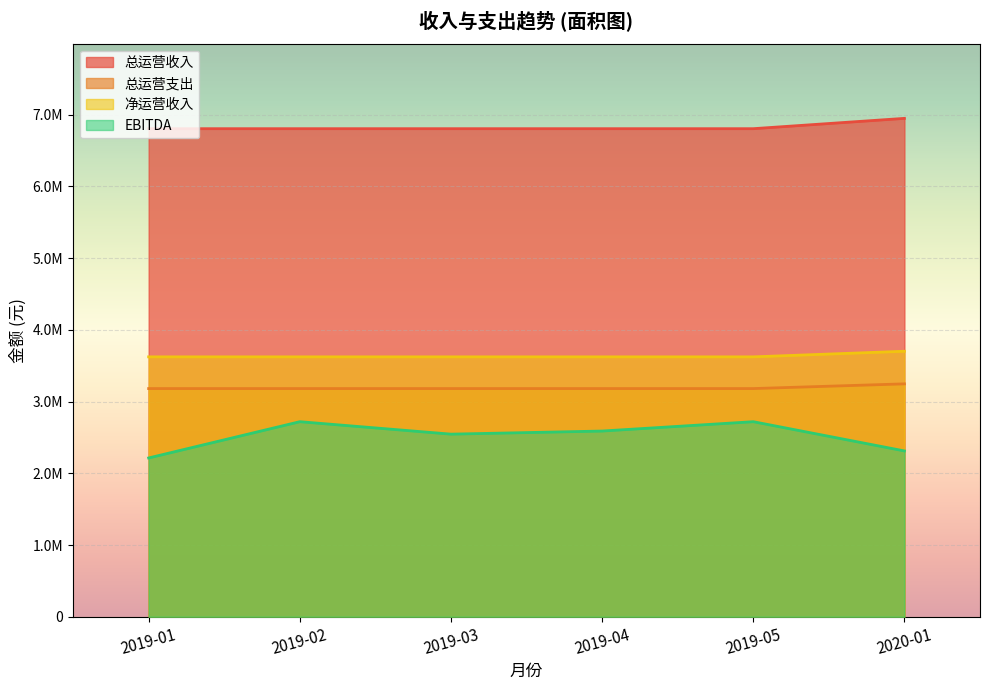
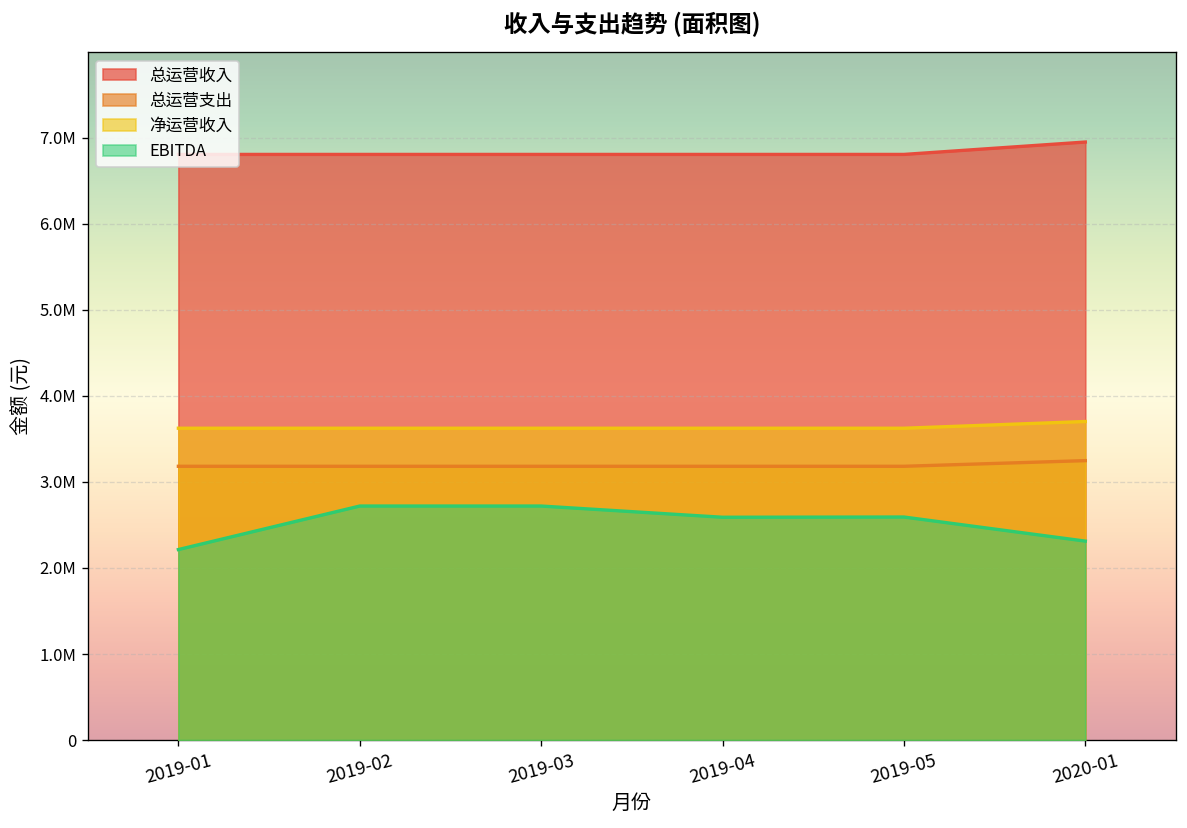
  {
    "净运营收入": {
      "2019-01": 3600000,
      "2019-02": 3600000,
      "2019-03": 3600000,
      "2019-04": 3600000,
      "2019-05": 3600000,
      "2020-01": 3700000
    },
    "EBITDA": {
      "2019-01": 2200000,
      "2019-02": 2700000,
-     "2019-03": 2500000,
+     "2019-03": 2700000,
      "2019-04": 2600000,
-     "2019-05": 2700000,
+     "2019-05": 2600000,
      "2020-01": 2300000
    }
  }
